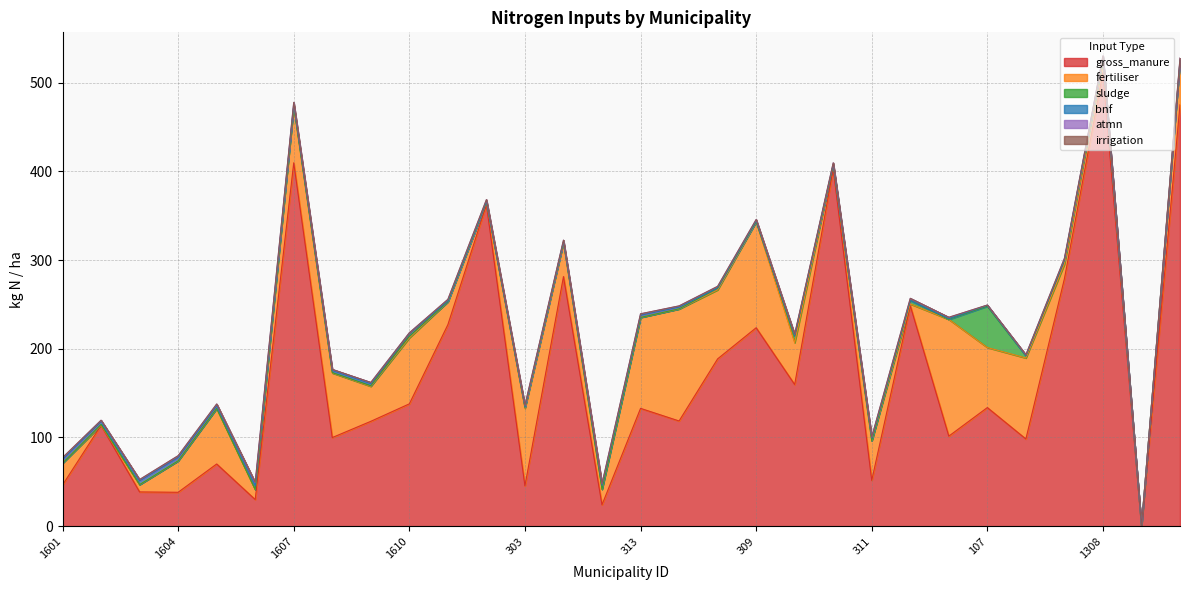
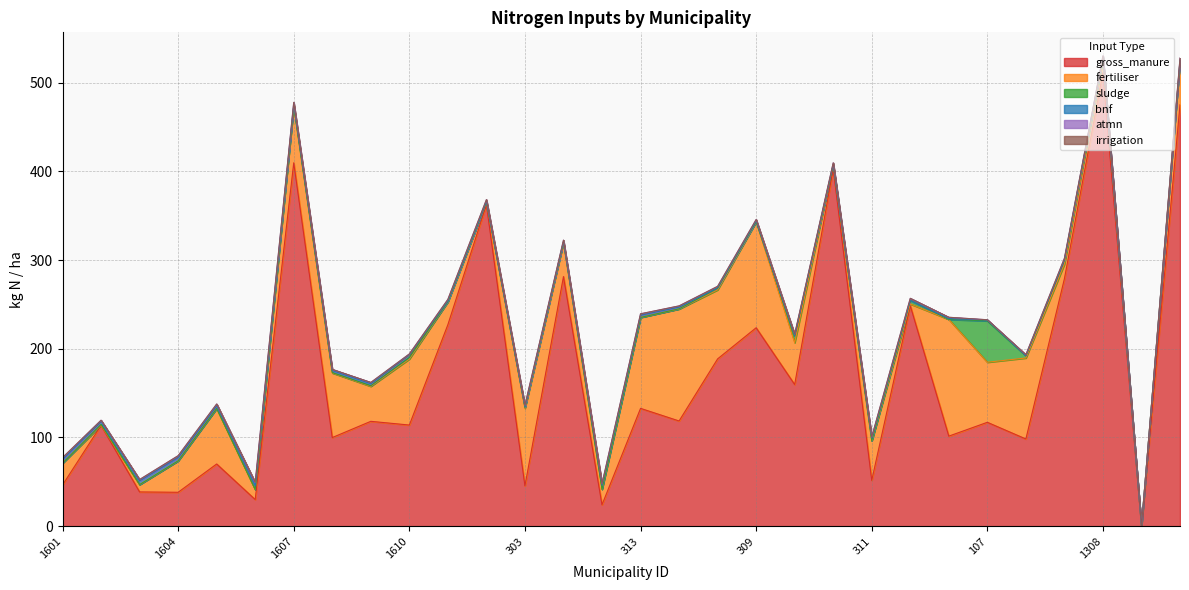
  {
    "gross_manure": {
      "1601": 50,
      "1604": 40,
      "1607": 410,
-     "1610": 140,
+     "1610": 110,
      "303": 50,
      "313": 130,
      "309": 220,
      "311": 50,
-     "107": 130
+     "107": 120
    },
    "fertiliser": {
      "107": 70
    }
  }
